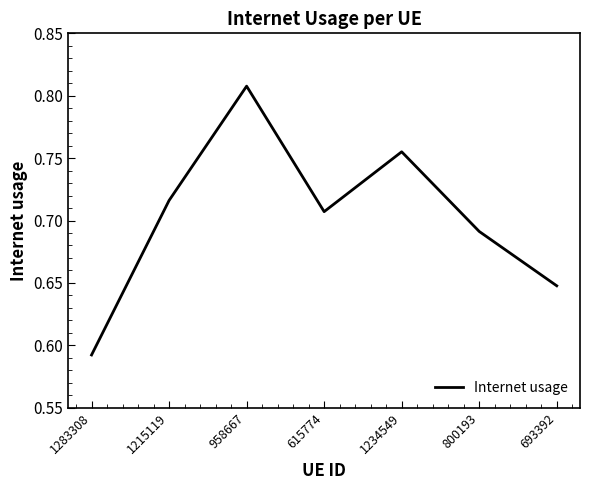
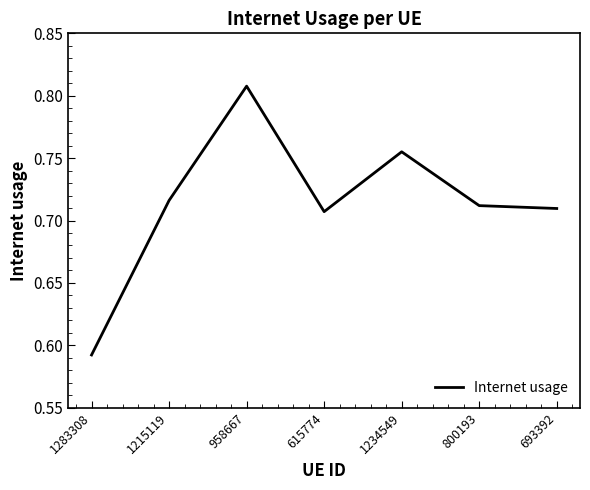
  {
    "1283308": 0.592,
    "1215119": 0.716,
    "958667": 0.808,
    "615774": 0.707,
    "1234549": 0.755,
-   "800193": 0.691,
-   "693392": 0.648
+   "800193": 0.712,
+   "693392": 0.710
  }
